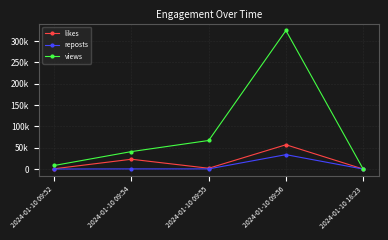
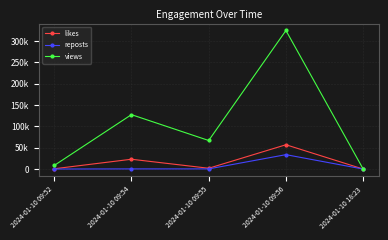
  {
    "likes": {
      "2024-01-10 09:54": 20000,
      "2024-01-10 09:56": 60000
    },
    "reposts": {
      "2024-01-10 09:54": 0,
      "2024-01-10 09:56": 30000
    },
    "views": {
      "2024-01-10 09:52": 10000,
-     "2024-01-10 09:54": 40000,
+     "2024-01-10 09:54": 130000,
      "2024-01-10 09:55": 70000,
      "2024-01-10 09:56": 330000
    }
  }
